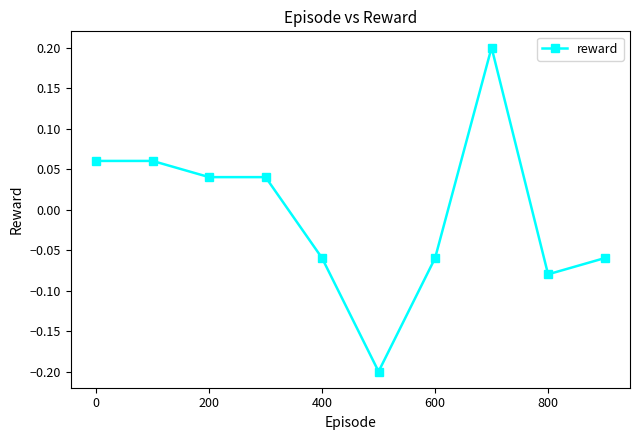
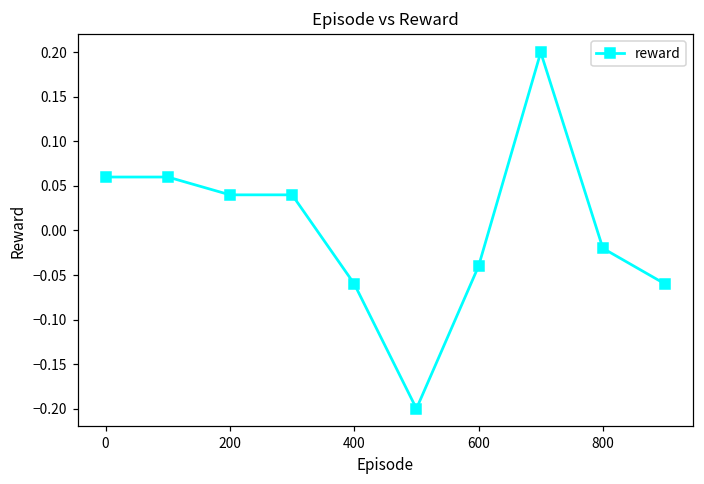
  {
    "0": 0.06,
    "200": 0.04,
    "400": -0.06,
-   "600": -0.06,
-   "800": -0.08
+   "600": -0.04,
+   "800": -0.02
  }
